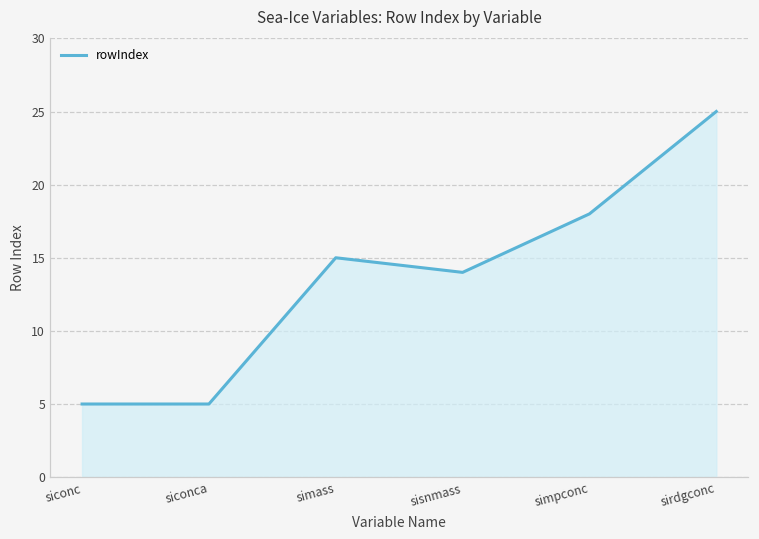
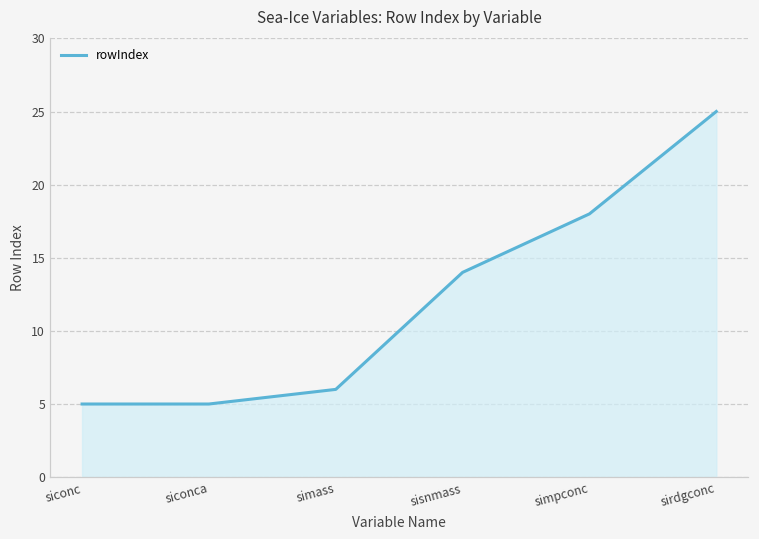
  {
    "siconc": 5,
    "siconca": 5,
-   "simass": 15,
+   "simass": 6,
    "sisnmass": 14,
    "simpconc": 18,
    "sirdgconc": 25
  }
